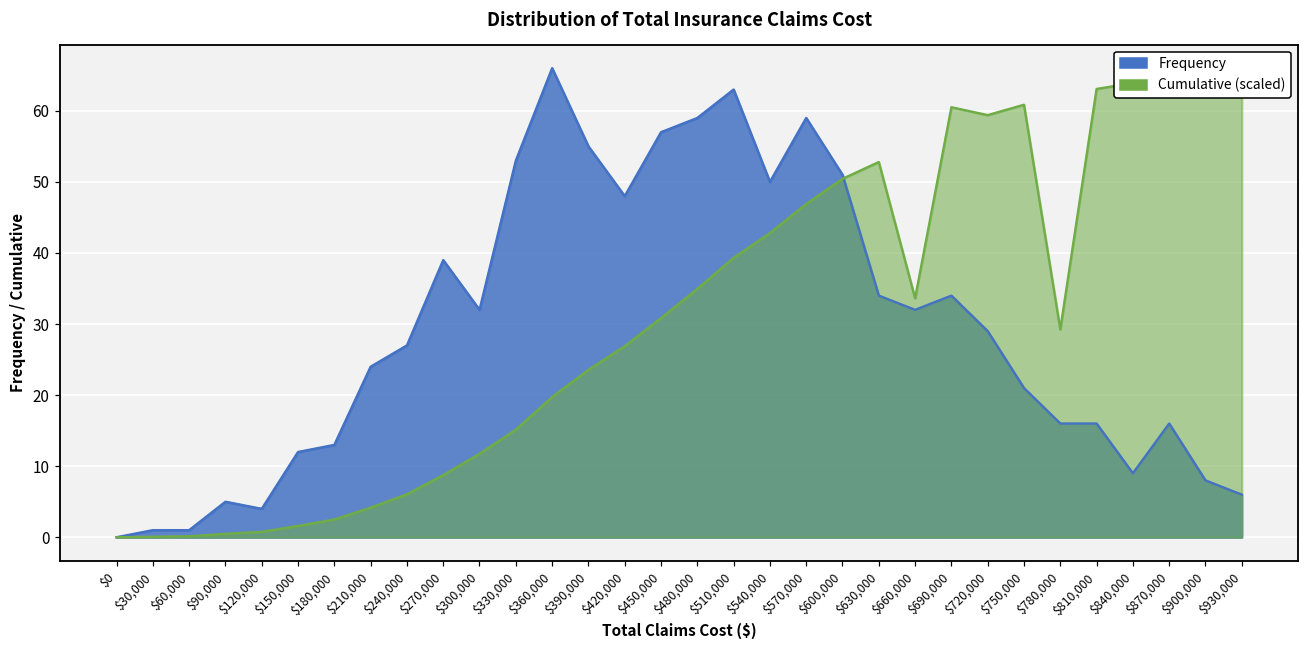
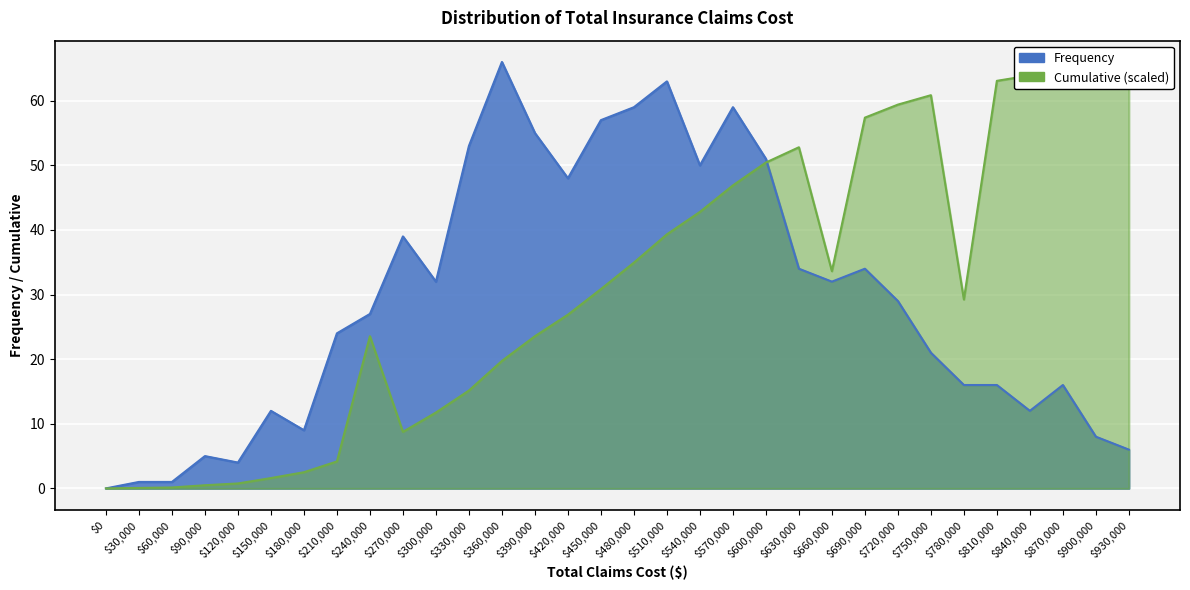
  {
    "Frequency": {
      "$30,000": 1,
      "$60,000": 1,
      "$90,000": 5,
      "$120,000": 4,
      "$150,000": 12,
-     "$180,000": 13,
+     "$180,000": 9,
      "$210,000": 24,
      "$240,000": 27,
      "$270,000": 39,
      "$300,000": 32,
      "$330,000": 53,
      "$360,000": 66,
      "$390,000": 55,
      "$420,000": 48,
      "$450,000": 57,
      "$480,000": 59,
      "$510,000": 63,
      "$540,000": 50,
      "$570,000": 59,
      "$600,000": 51,
      "$630,000": 34,
      "$660,000": 32,
      "$690,000": 34,
      "$720,000": 29,
      "$750,000": 21,
      "$780,000": 16,
      "$810,000": 16,
-     "$840,000": 9,
+     "$840,000": 12,
      "$870,000": 16,
      "$900,000": 8,
      "$930,000": 6
    },
    "Cumulative (scaled)": {
      "$30,000": 0,
      "$60,000": 0,
      "$90,000": 0,
      "$120,000": 1,
      "$150,000": 2,
      "$180,000": 3,
      "$210,000": 4,
-     "$240,000": 6,
+     "$240,000": 24,
      "$270,000": 9,
      "$300,000": 12,
      "$330,000": 15,
      "$360,000": 20,
      "$390,000": 24,
      "$420,000": 27,
      "$450,000": 31,
      "$480,000": 35,
      "$510,000": 39,
      "$540,000": 43,
      "$570,000": 47,
      "$600,000": 50,
      "$630,000": 53,
      "$660,000": 34,
-     "$690,000": 61,
+     "$690,000": 57,
      "$720,000": 59,
      "$750,000": 61,
      "$780,000": 29,
      "$810,000": 63
    }
  }
